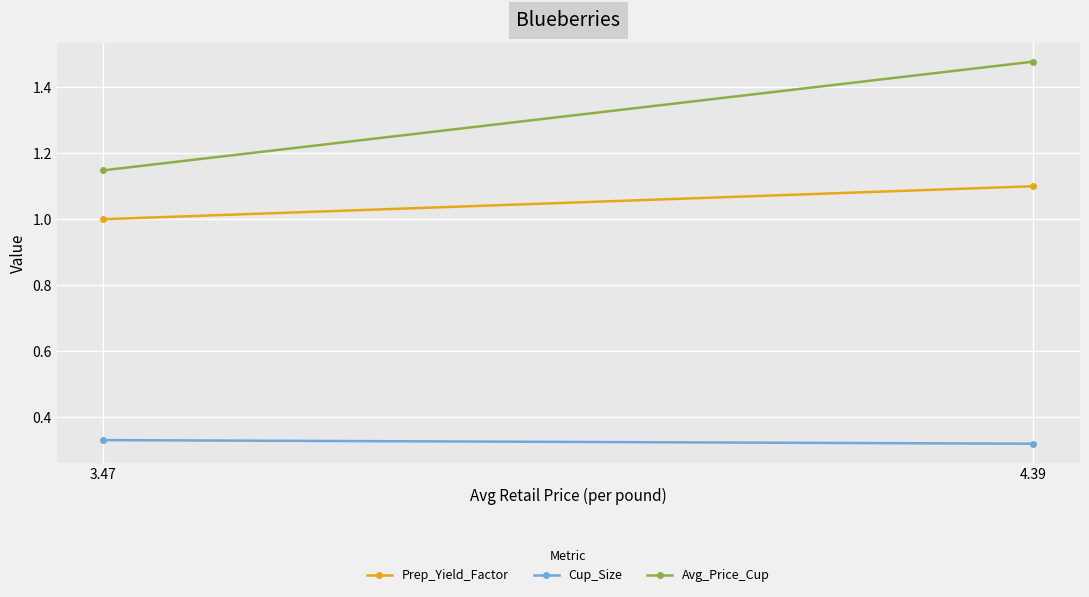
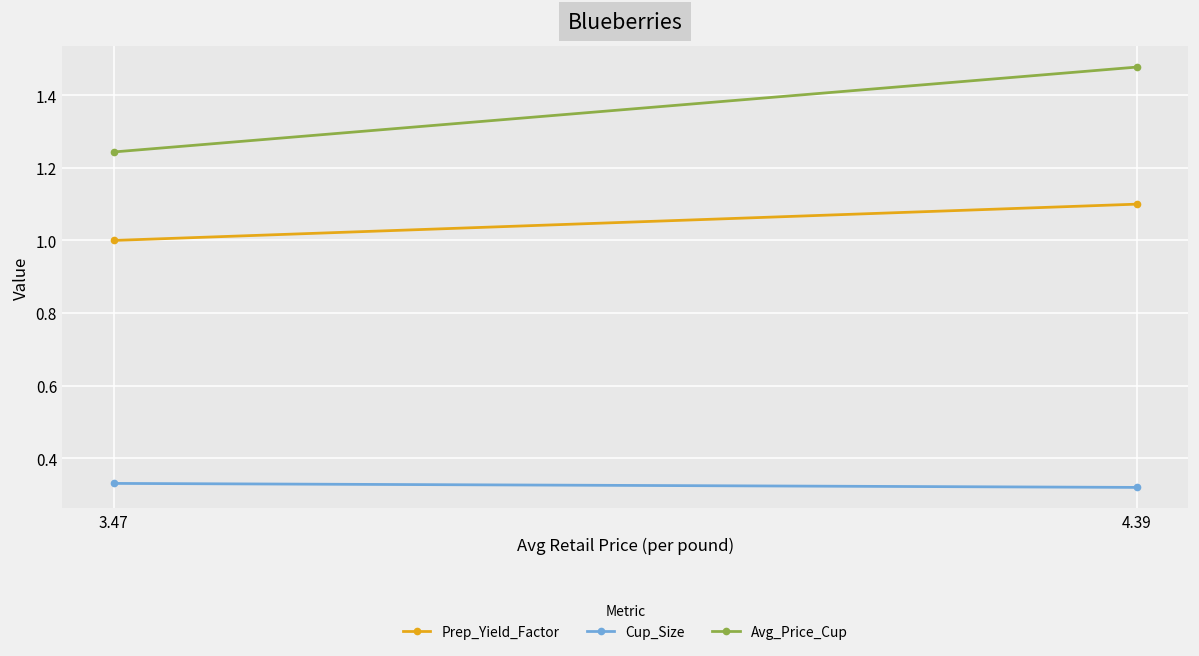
  {
    "Prep_Yield_Factor": {
      "3.47": 1.00,
      "4.39": 1.10
    },
    "Cup_Size": {
      "3.47": 0.33,
      "4.39": 0.32
    },
    "Avg_Price_Cup": {
-     "3.47": 1.15,
+     "3.47": 1.24,
      "4.39": 1.48
    }
  }
